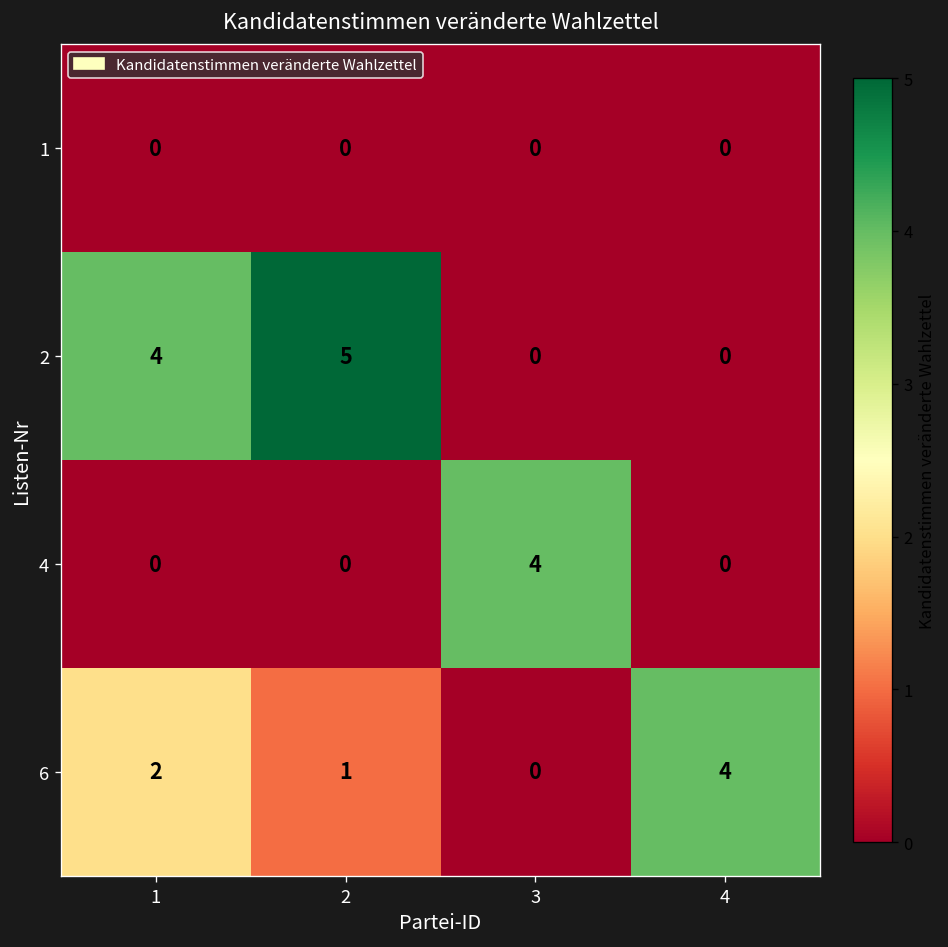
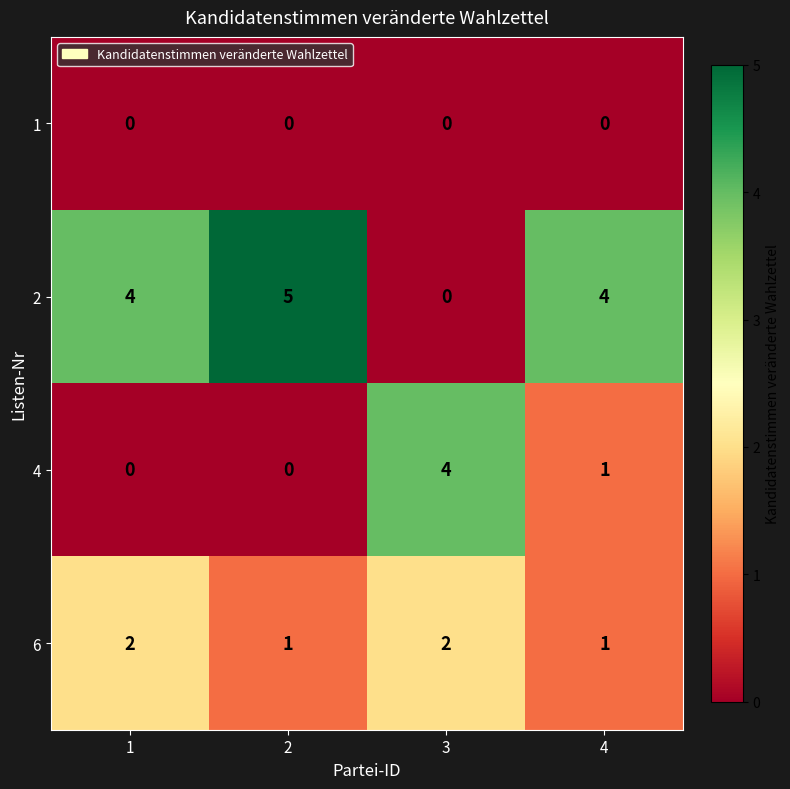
  {
    "1": {
      "1": 0,
      "2": 0,
      "3": 0,
      "4": 0
    },
    "2": {
      "1": 4,
      "2": 5,
      "3": 0,
-     "4": 0
+     "4": 4
    },
    "4": {
      "1": 0,
      "2": 0,
      "3": 4,
-     "4": 0
+     "4": 1
    },
    "6": {
      "1": 2,
      "2": 1,
-     "3": 0,
-     "4": 4
+     "3": 2,
+     "4": 1
    }
  }
